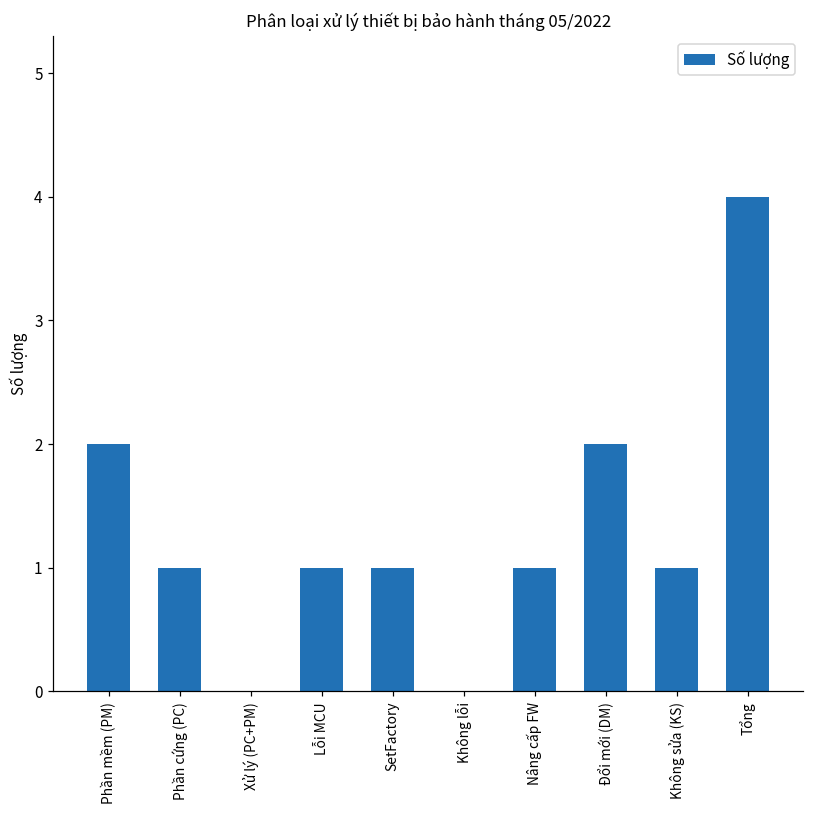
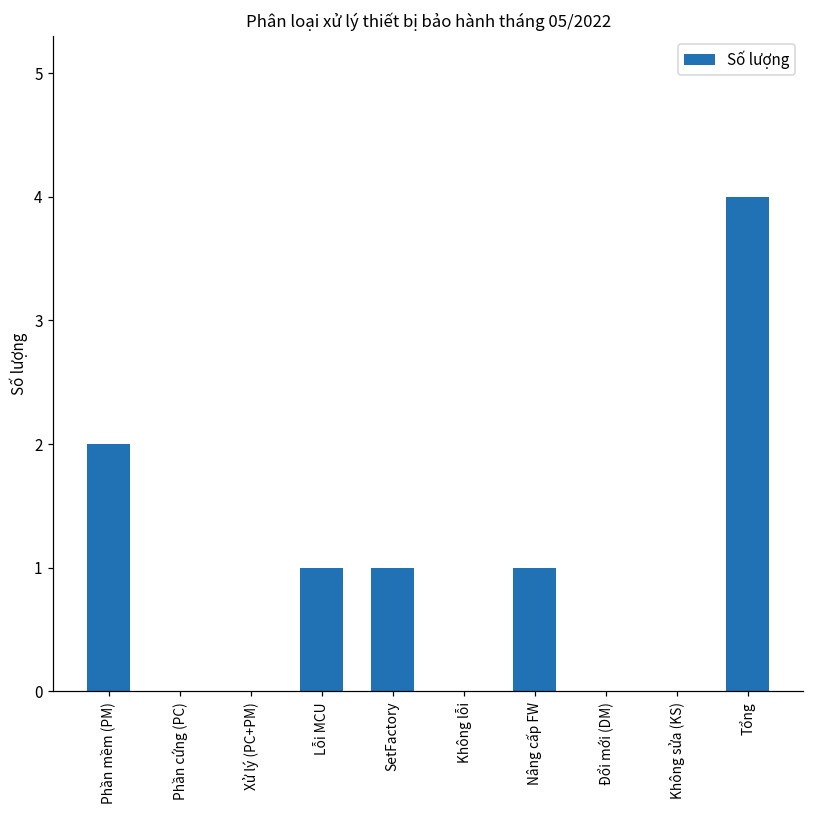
  {
    "Phần mềm (PM)": 2,
-   "Phần cứng (PC)": 1,
+   "Phần cứng (PC)": 0,
    "Xử lý (PC+PM)": 0,
    "Lỗi MCU": 1,
    "SetFactory": 1,
    "Không lỗi": 0,
    "Nâng cấp FW": 1,
-   "Đổi mới (DM)": 2,
-   "Không sửa (KS)": 1,
+   "Đổi mới (DM)": 0,
+   "Không sửa (KS)": 0,
    "Tổng": 4
  }
